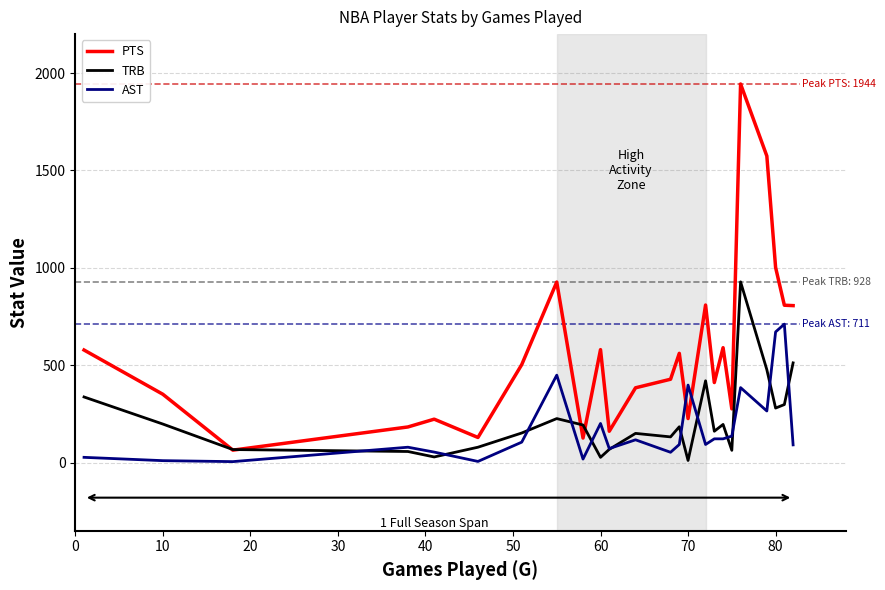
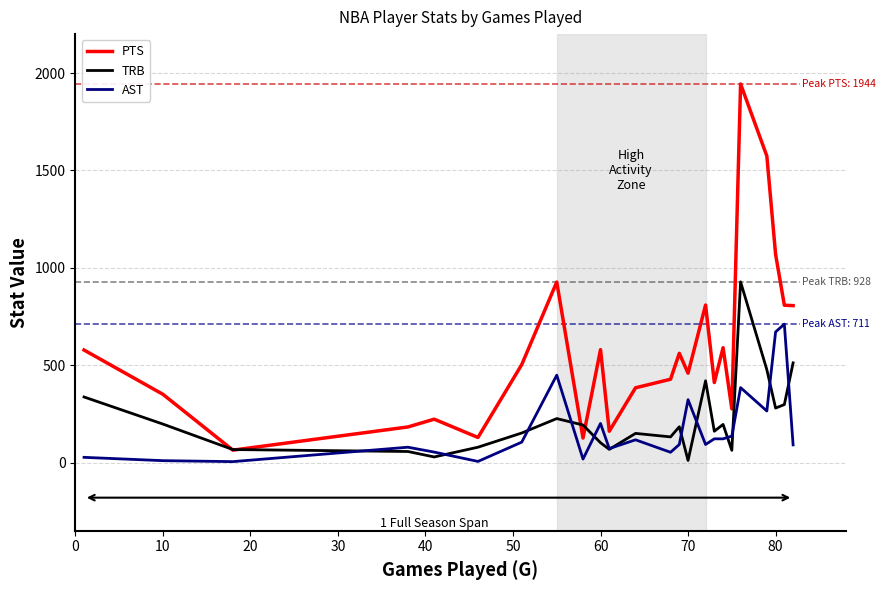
  {
    "PTS": {
      "10": 350,
      "60": 580,
-     "70": 230,
-     "80": 1000
+     "70": 460,
+     "80": 1070
    },
    "TRB": {
      "10": 200,
-     "60": 30,
+     "60": 100,
      "70": 10,
      "80": 280
    },
    "AST": {
      "10": 10,
      "60": 200,
-     "70": 400,
+     "70": 320,
      "80": 670
    }
  }
